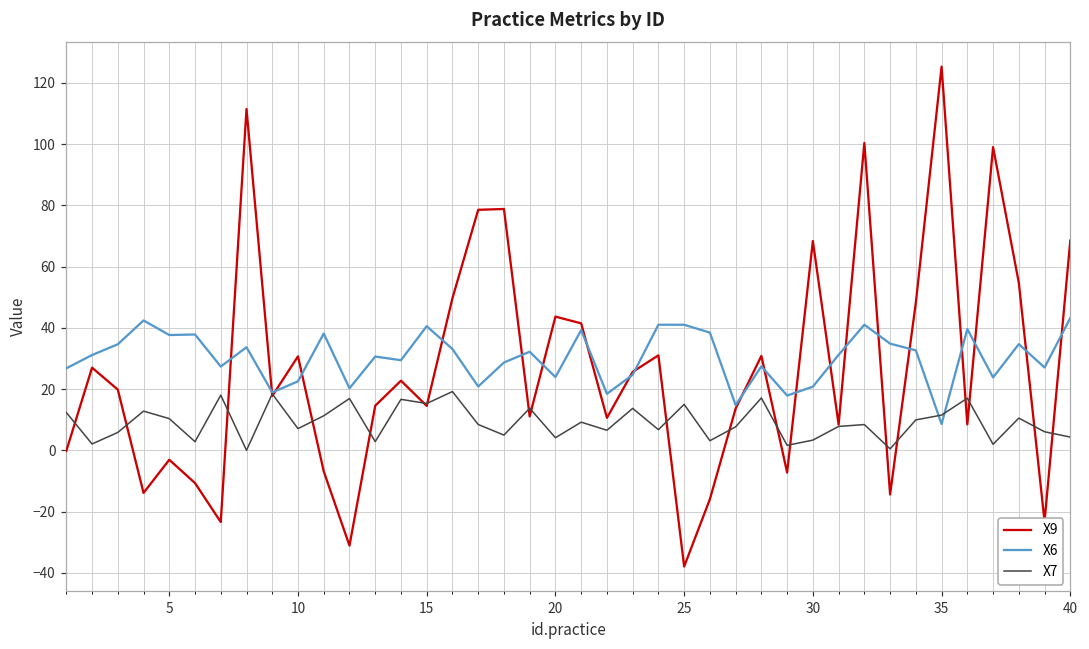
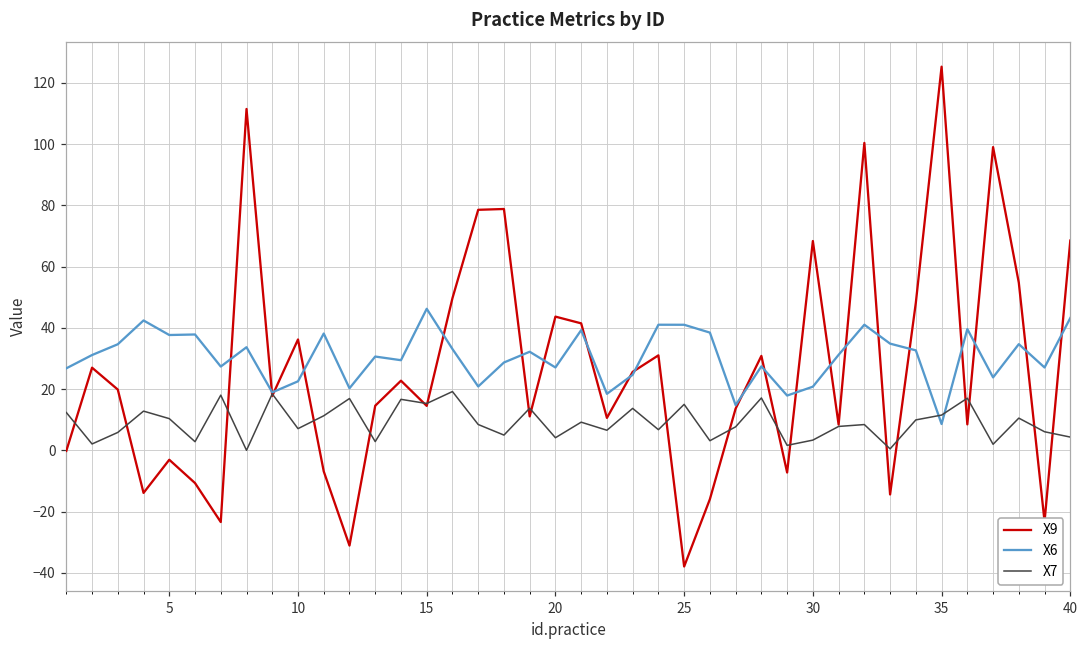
  {
    "X9": {
      "5": -3,
-     "10": 31,
+     "10": 36,
      "20": 44,
      "25": -38,
      "30": 68,
      "35": 125,
      "40": 69
    },
    "X6": {
      "5": 38,
      "10": 23,
-     "15": 41,
-     "20": 24,
+     "15": 46,
+     "20": 27,
      "25": 41,
      "30": 21,
      "35": 9,
      "40": 43
    },
    "X7": {
      "5": 10,
      "10": 7,
      "20": 4,
      "25": 15,
      "30": 3,
      "35": 12,
      "40": 4
    }
  }
